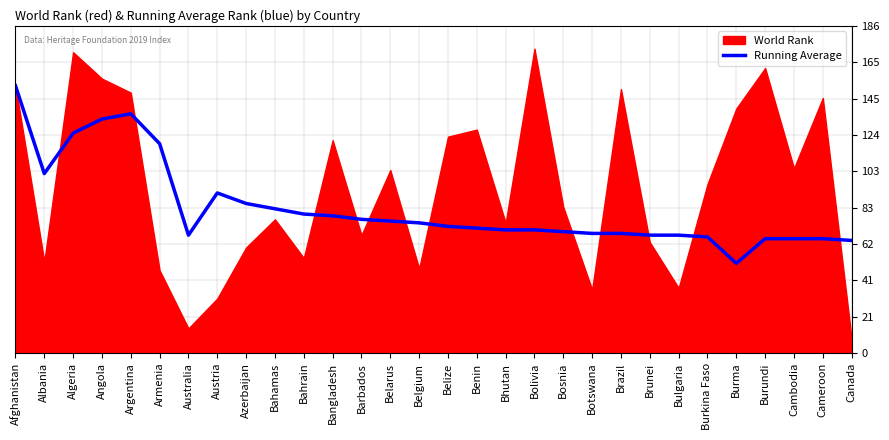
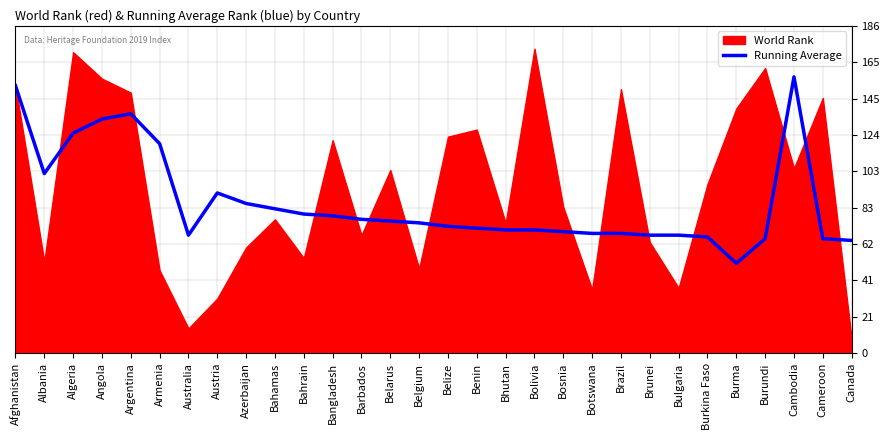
  {
    "Running Average": {
      "Albania": 102,
      "Algeria": 125,
      "Angola": 133,
      "Argentina": 136,
      "Armenia": 119,
      "Australia": 67,
      "Austria": 91,
      "Azerbaijan": 85,
      "Bahamas": 82,
      "Bahrain": 79,
      "Bangladesh": 78,
      "Barbados": 76,
      "Belarus": 75,
      "Belgium": 74,
      "Belize": 72,
      "Benin": 71,
      "Bhutan": 70,
      "Bolivia": 70,
      "Bosnia": 69,
      "Botswana": 68,
      "Brazil": 68,
      "Brunei": 67,
      "Bulgaria": 67,
      "Burkina Faso": 66,
      "Burma": 51,
      "Burundi": 65,
-     "Cambodia": 65,
+     "Cambodia": 157,
      "Cameroon": 65,
      "Canada": 64
    },
    "World Rank": {
      "Albania": 52,
      "Angola": 156,
      "Argentina": 148,
      "Armenia": 47,
      "Australia": 14,
      "Austria": 31,
      "Azerbaijan": 60,
      "Bahamas": 76,
      "Bahrain": 54,
      "Bangladesh": 121,
      "Barbados": 67,
      "Belarus": 104,
      "Belgium": 48,
      "Belize": 123,
      "Benin": 127,
      "Bhutan": 74,
      "Bolivia": 173,
      "Bosnia": 83,
      "Botswana": 36,
      "Brazil": 150,
      "Brunei": 63,
      "Bulgaria": 37,
      "Burkina Faso": 96,
      "Burma": 139,
      "Burundi": 162,
      "Cambodia": 105,
      "Cameroon": 145,
      "Canada": 8
    }
  }
